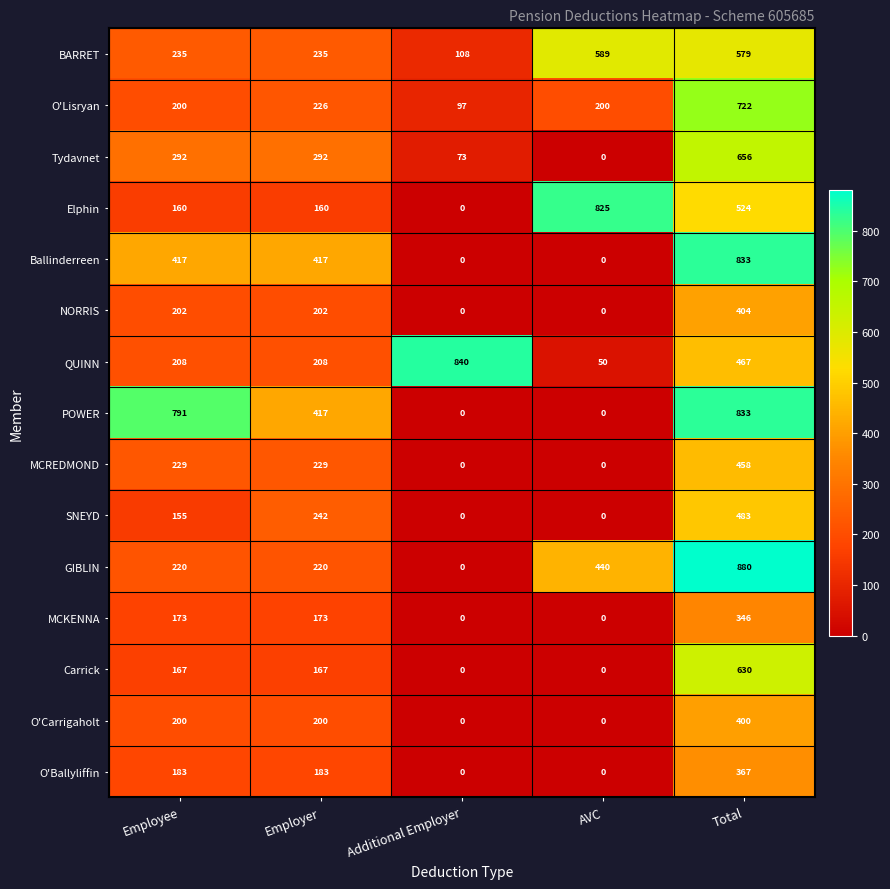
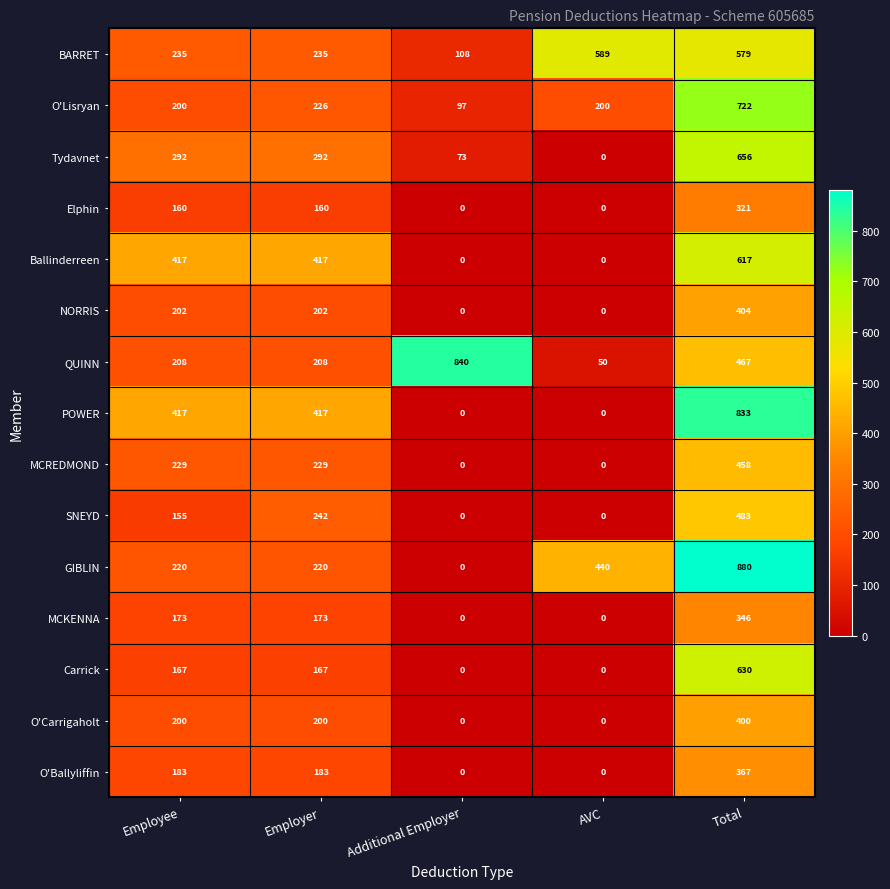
  {
    "BARRET": {
      "Employee": 235,
      "Employer": 235,
      "Additional Employer": 108,
      "AVC": 589,
      "Total": 579
    },
    "O'Lisryan": {
      "Employee": 200,
      "Employer": 226,
      "Additional Employer": 97,
      "AVC": 200,
      "Total": 722
    },
    "Tydavnet": {
      "Employee": 292,
      "Employer": 292,
      "Additional Employer": 73,
      "AVC": 0,
      "Total": 656
    },
    "Elphin": {
      "Employee": 160,
      "Employer": 160,
      "Additional Employer": 0,
-     "AVC": 825,
-     "Total": 524
+     "AVC": 0,
+     "Total": 321
    },
    "Ballinderreen": {
      "Employee": 417,
      "Employer": 417,
      "Additional Employer": 0,
      "AVC": 0,
-     "Total": 833
+     "Total": 617
    },
    "NORRIS": {
      "Employee": 202,
      "Employer": 202,
      "Additional Employer": 0,
      "AVC": 0,
      "Total": 404
    },
    "QUINN": {
      "Employee": 208,
      "Employer": 208,
      "Additional Employer": 840,
      "AVC": 50,
      "Total": 467
    },
    "POWER": {
-     "Employee": 791,
+     "Employee": 417,
      "Employer": 417,
      "Additional Employer": 0,
      "AVC": 0,
      "Total": 833
    },
    "MCREDMOND": {
      "Employee": 229,
      "Employer": 229,
      "Additional Employer": 0,
      "AVC": 0,
      "Total": 458
    },
    "SNEYD": {
      "Employee": 155,
      "Employer": 242,
      "Additional Employer": 0,
      "AVC": 0,
      "Total": 483
    },
    "GIBLIN": {
      "Employee": 220,
      "Employer": 220,
      "Additional Employer": 0,
      "AVC": 440,
      "Total": 880
    },
    "MCKENNA": {
      "Employee": 173,
      "Employer": 173,
      "Additional Employer": 0,
      "AVC": 0,
      "Total": 346
    },
    "Carrick": {
      "Employee": 167,
      "Employer": 167,
      "Additional Employer": 0,
      "AVC": 0,
      "Total": 630
    },
    "O'Carrigaholt": {
      "Employee": 200,
      "Employer": 200,
      "Additional Employer": 0,
      "AVC": 0,
      "Total": 400
    },
    "O'Ballyliffin": {
      "Employee": 183,
      "Employer": 183,
      "Additional Employer": 0,
      "AVC": 0,
      "Total": 367
    }
  }
